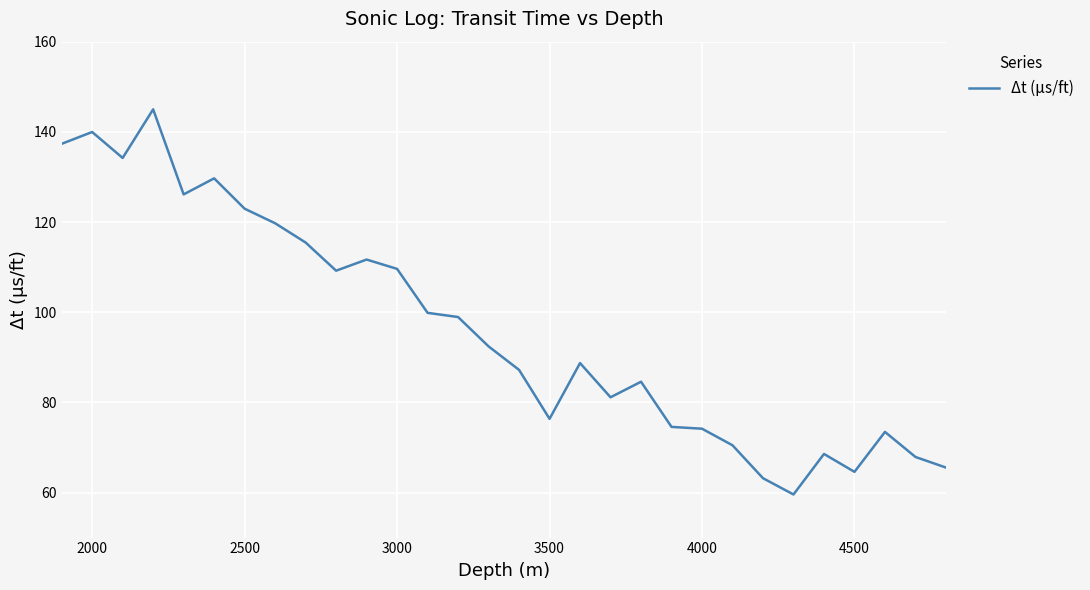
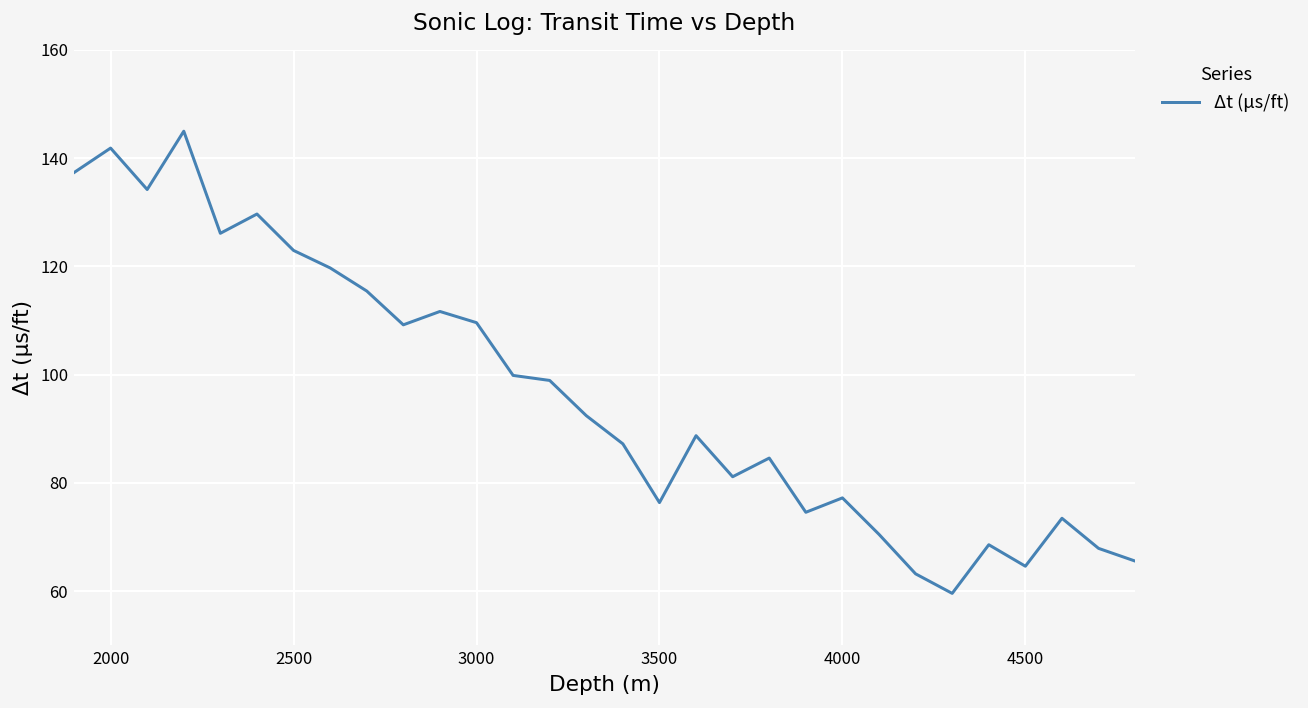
  {
-   "2000": 140,
+   "2000": 142,
    "2500": 123,
    "3000": 110,
    "3500": 76,
-   "4000": 74,
+   "4000": 77,
    "4500": 65
  }
